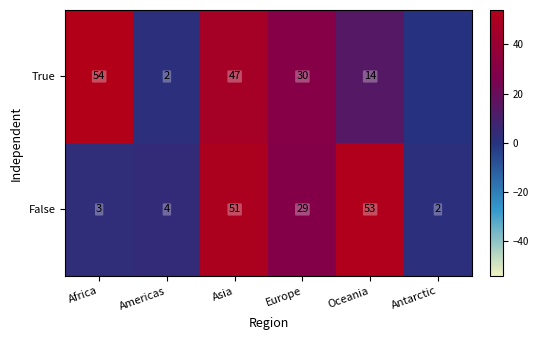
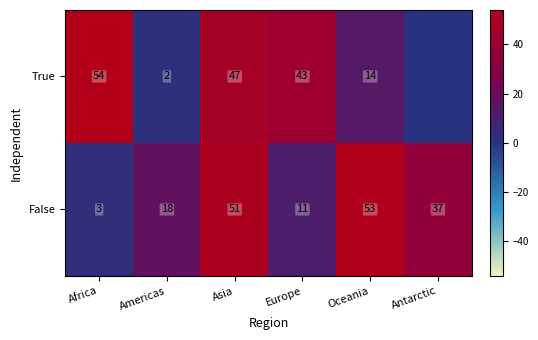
  {
    "True": {
-     "Europe": 30
+     "Europe": 43
    },
    "False": {
-     "Americas": 4,
-     "Europe": 29,
-     "Antarctic": 2
+     "Americas": 18,
+     "Europe": 11,
+     "Antarctic": 37
    }
  }
